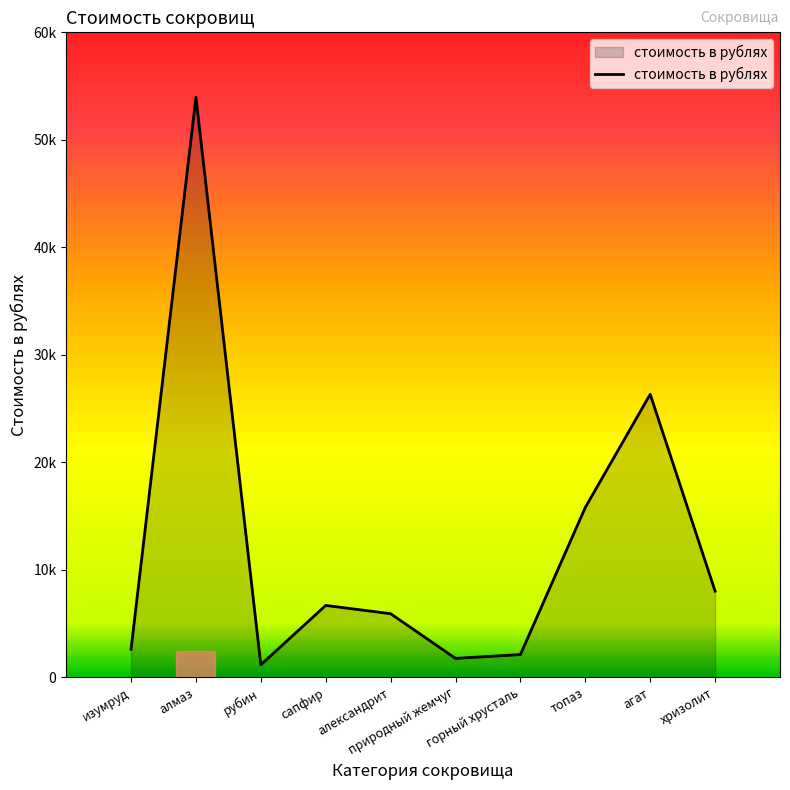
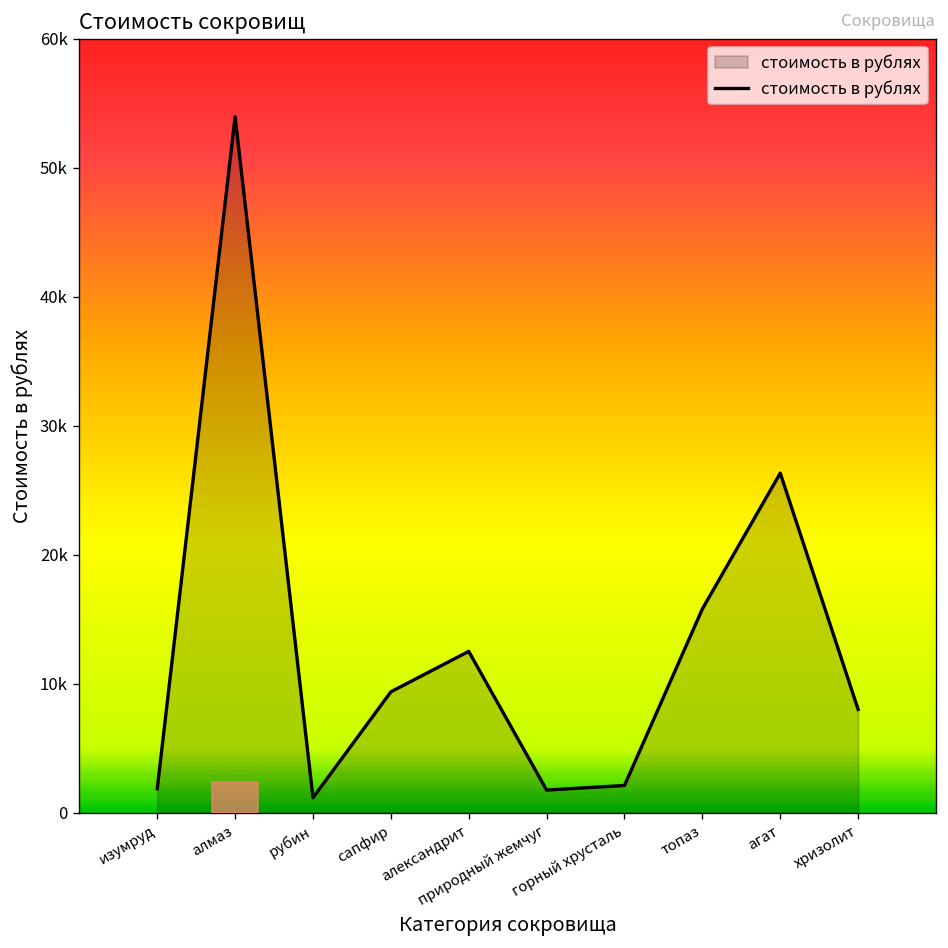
  {
-   "изумруд": 2600,
+   "изумруд": 1800,
    "алмаз": 54000,
    "рубин": 1100,
-   "сапфир": 6700,
-   "александрит": 5900,
+   "сапфир": 9400,
+   "александрит": 12500,
    "природный жемчуг": 1700,
    "горный хрусталь": 2100,
    "топаз": 15800,
    "агат": 26300,
    "хризолит": 8000
  }
